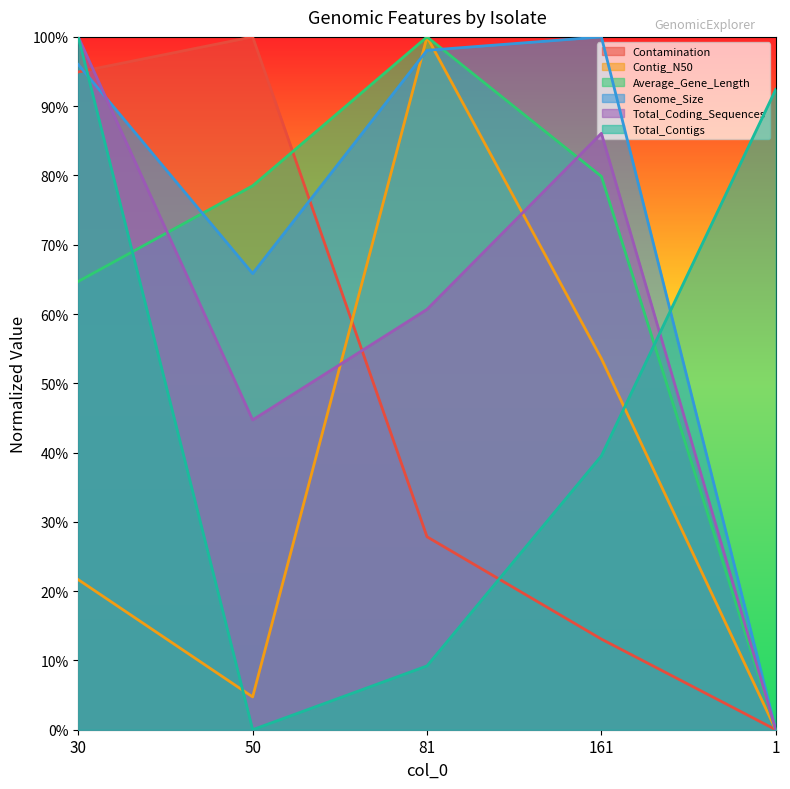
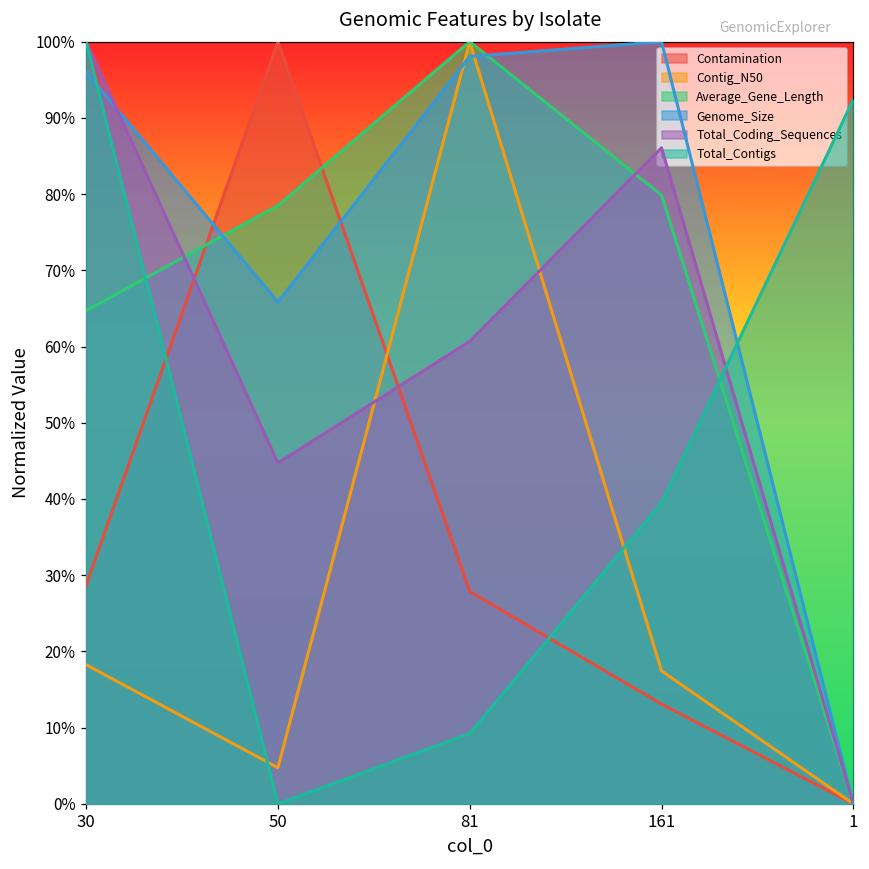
  {
    "Contamination": {
-     "30": "95%",
+     "30": "29%",
      "50": "100%",
      "81": "28%",
      "161": "13%"
    },
    "Contig_N50": {
-     "30": "22%",
+     "30": "18%",
      "50": "5%",
-     "161": "54%"
+     "161": "17%"
    },
    "Genome_Size": {
      "30": "96%",
      "50": "66%",
      "81": "98%",
      "161": "100%"
    },
    "Total_Coding_Sequences": {
      "50": "45%",
      "81": "61%"
    }
  }
